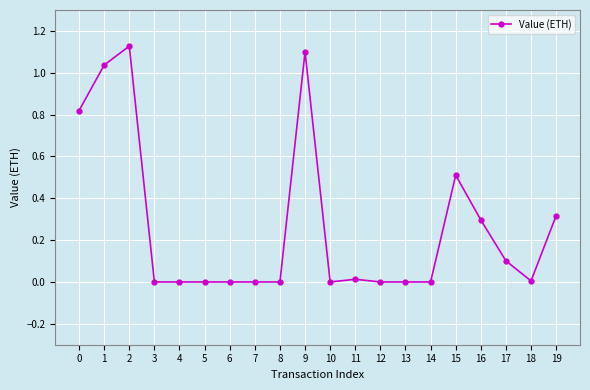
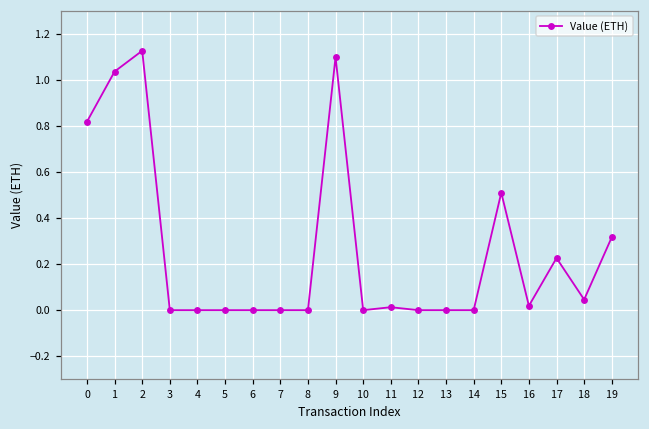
  {
    "0": 0.82,
    "1": 1.04,
    "2": 1.13,
    "3": 0.00,
    "4": 0.00,
    "5": 0.00,
    "6": 0.00,
    "7": 0.00,
    "8": 0.00,
    "9": 1.10,
    "10": 0.00,
    "11": 0.01,
    "12": 0.00,
    "13": 0.00,
    "14": 0.00,
    "15": 0.51,
-   "16": 0.30,
-   "17": 0.10,
-   "18": 0.01,
+   "16": 0.02,
+   "17": 0.23,
+   "18": 0.05,
    "19": 0.32
  }
